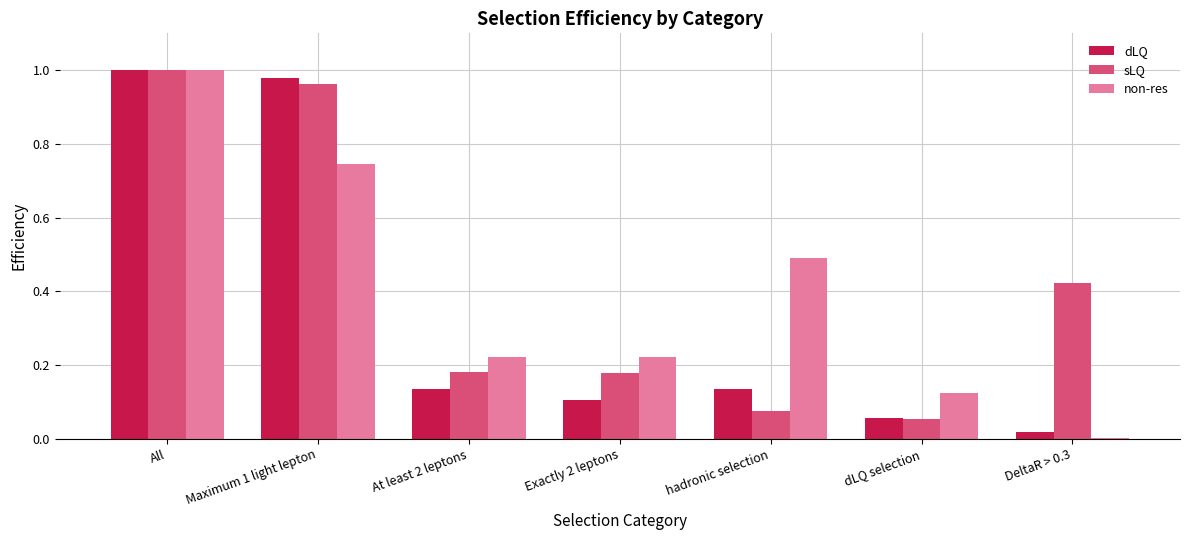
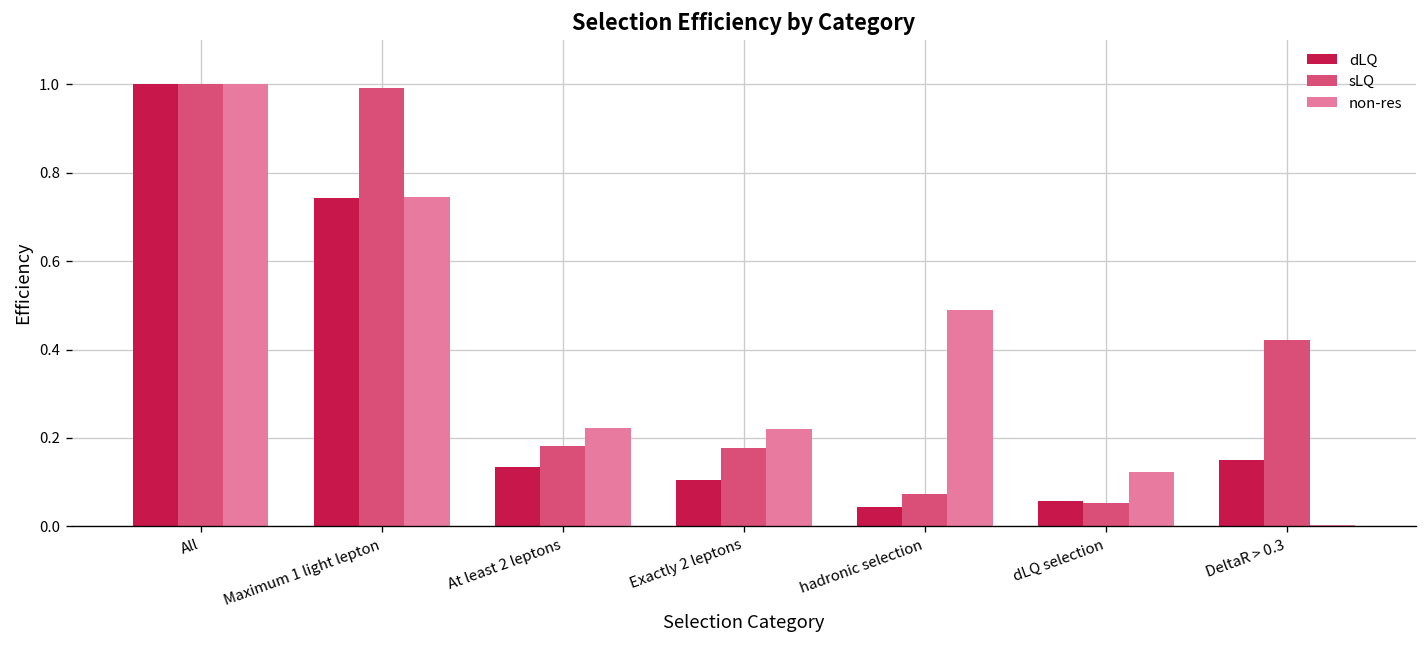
  {
    "dLQ": {
      "All": 1.00,
-     "Maximum 1 light lepton": 0.98,
+     "Maximum 1 light lepton": 0.74,
      "At least 2 leptons": 0.13,
      "Exactly 2 leptons": 0.10,
-     "hadronic selection": 0.14,
+     "hadronic selection": 0.04,
      "dLQ selection": 0.06,
-     "DeltaR > 0.3": 0.02
+     "DeltaR > 0.3": 0.15
    },
    "sLQ": {
      "All": 1.00,
-     "Maximum 1 light lepton": 0.96,
+     "Maximum 1 light lepton": 0.99,
      "At least 2 leptons": 0.18,
      "Exactly 2 leptons": 0.18,
      "hadronic selection": 0.07,
      "dLQ selection": 0.05,
      "DeltaR > 0.3": 0.42
    },
    "non-res": {
      "All": 1.00,
      "Maximum 1 light lepton": 0.74,
      "At least 2 leptons": 0.22,
      "Exactly 2 leptons": 0.22,
      "hadronic selection": 0.49,
      "dLQ selection": 0.12
    }
  }
